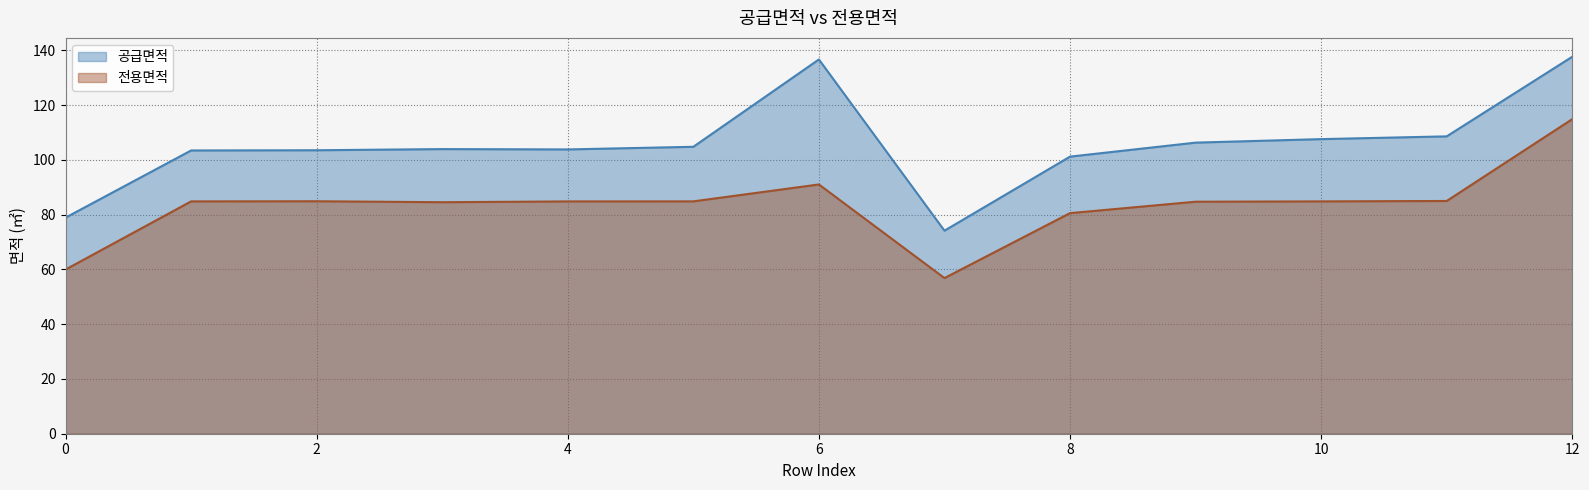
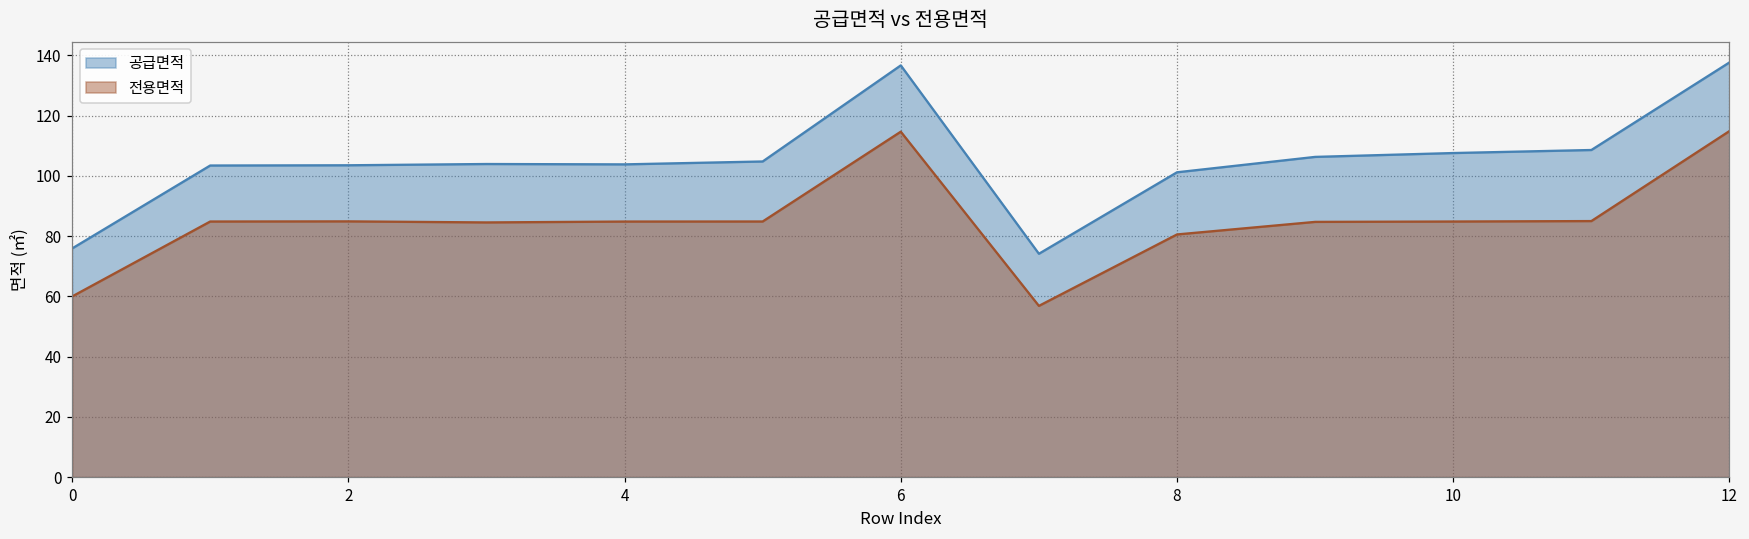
  {
    "공급면적": {
-     "0": 79,
+     "0": 76,
      "2": 104,
      "4": 104,
      "6": 137,
      "8": 101,
      "10": 108,
      "12": 138
    },
    "전용면적": {
      "0": 60,
      "2": 85,
      "4": 85,
-     "6": 91,
+     "6": 115,
      "8": 81,
      "10": 85,
      "12": 115
    }
  }
